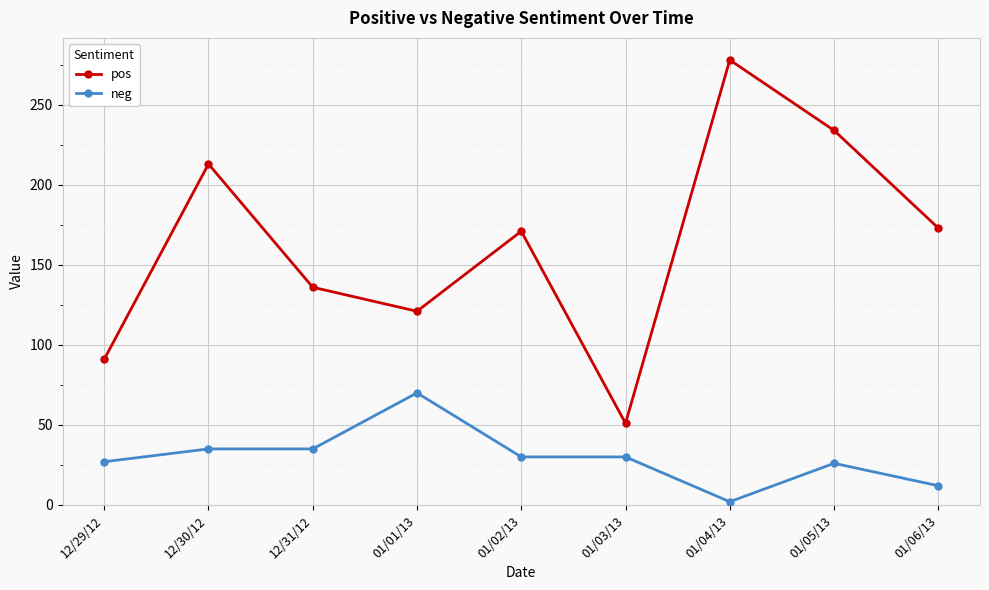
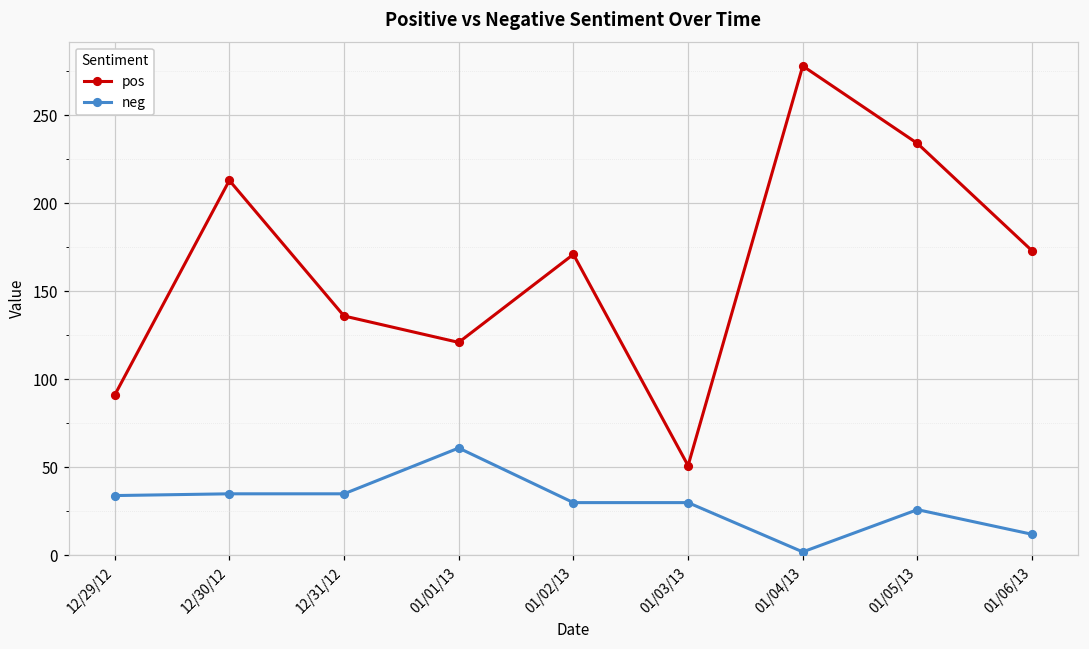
  {
    "pos": {
      "12/29/12": 91,
      "12/30/12": 213,
      "12/31/12": 136,
      "01/01/13": 121,
      "01/02/13": 171,
      "01/03/13": 51,
      "01/04/13": 278,
      "01/05/13": 234,
      "01/06/13": 173
    },
    "neg": {
-     "12/29/12": 27,
+     "12/29/12": 34,
      "12/30/12": 35,
      "12/31/12": 35,
-     "01/01/13": 70,
+     "01/01/13": 61,
      "01/02/13": 30,
      "01/03/13": 30,
      "01/04/13": 2,
      "01/05/13": 26,
      "01/06/13": 12
    }
  }
